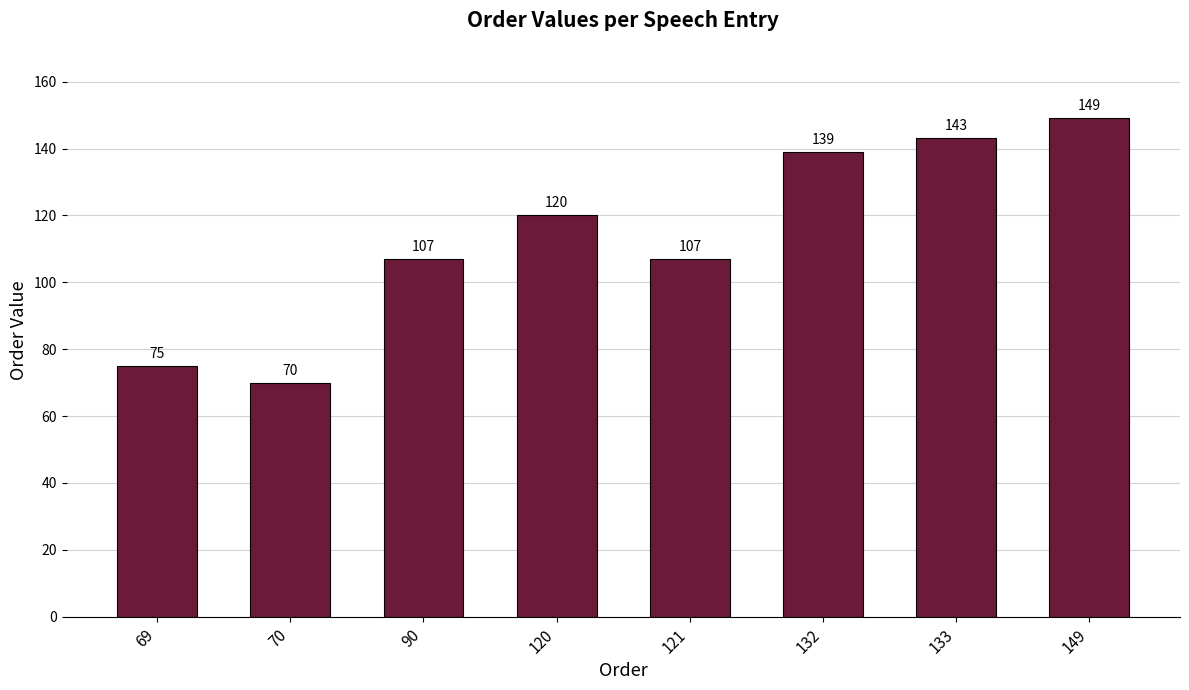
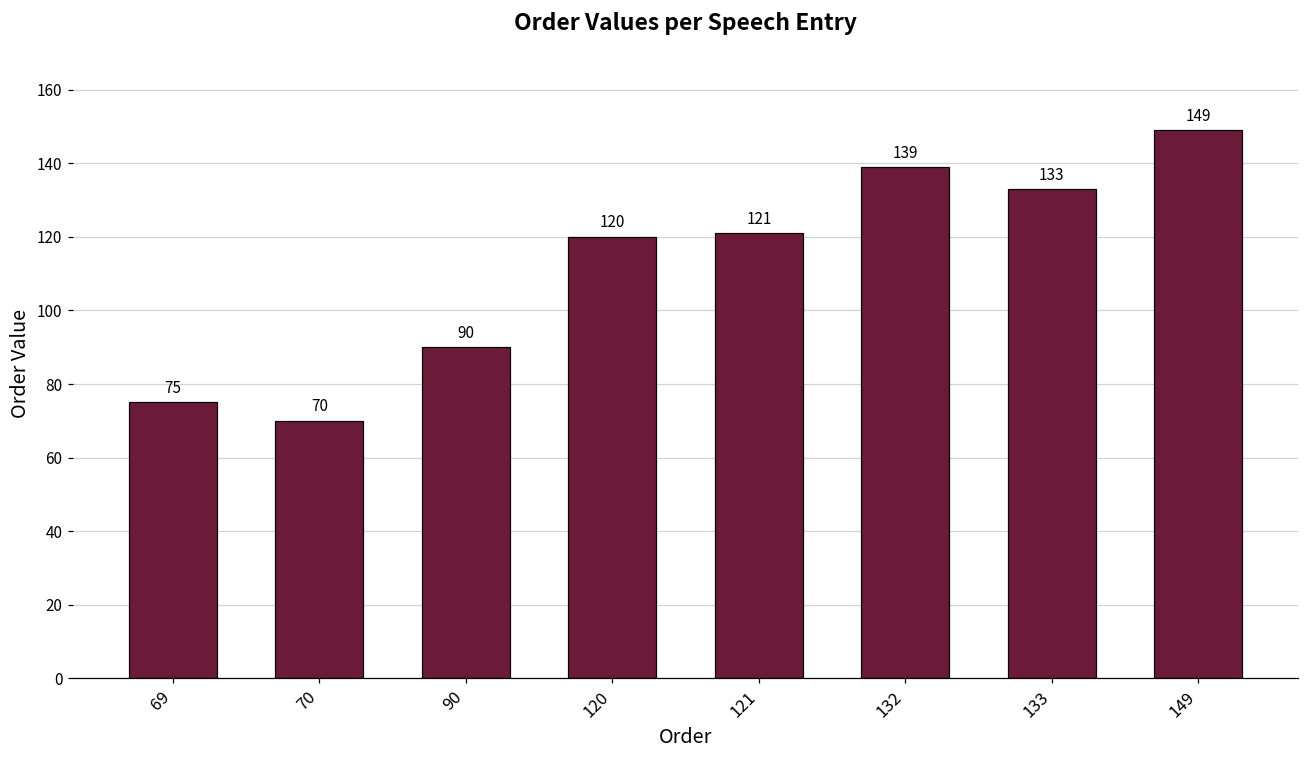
  {
    "69": 75,
    "70": 70,
-   "90": 107,
+   "90": 90,
    "120": 120,
-   "121": 107,
+   "121": 121,
    "132": 139,
-   "133": 143,
+   "133": 133,
    "149": 149
  }
